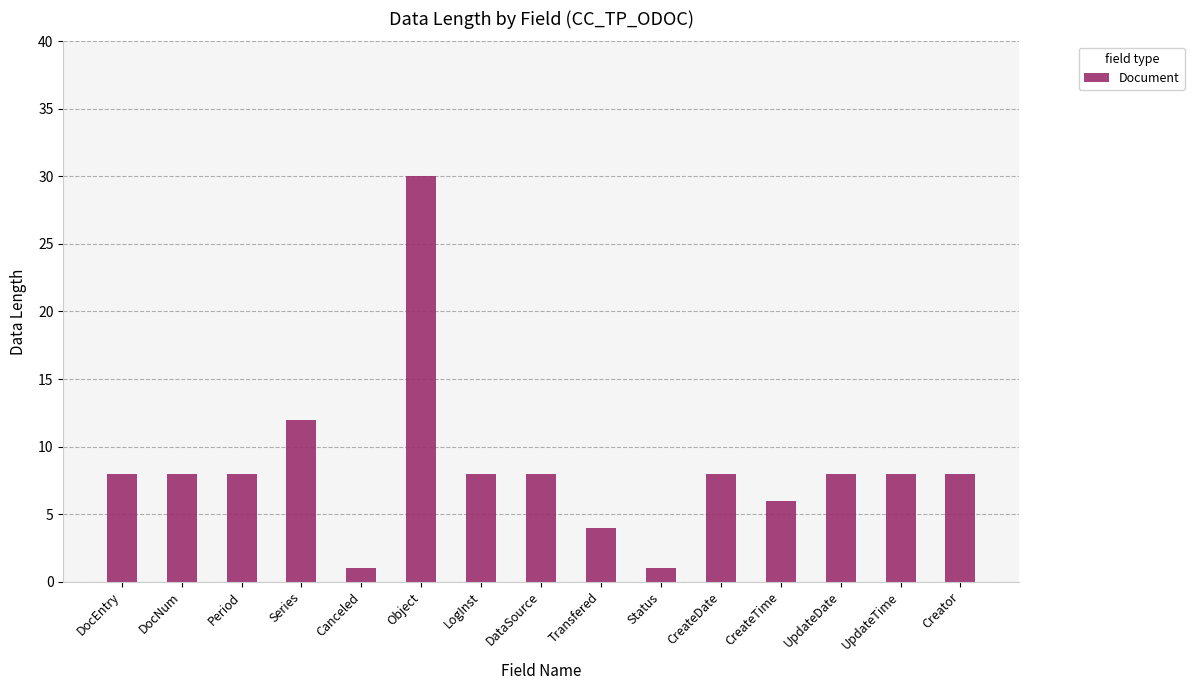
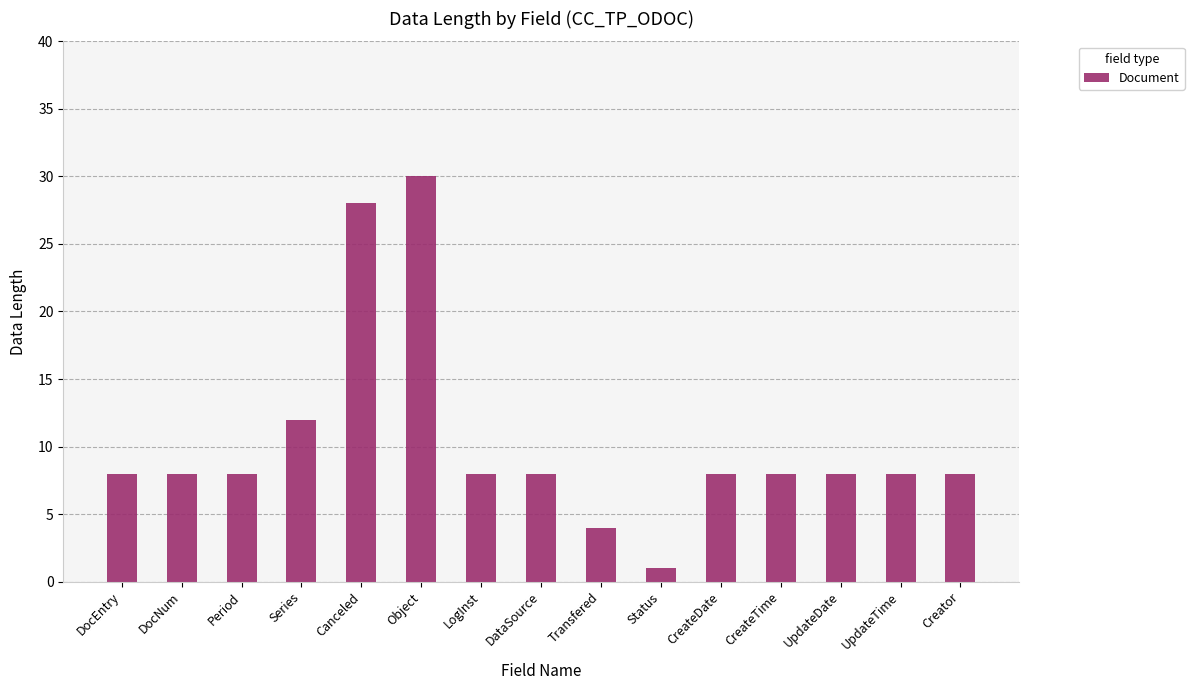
  {
    "DocEntry": 8,
    "DocNum": 8,
    "Period": 8,
    "Series": 12,
-   "Canceled": 1,
+   "Canceled": 28,
    "Object": 30,
    "LogInst": 8,
    "DataSource": 8,
    "Transfered": 4,
    "Status": 1,
    "CreateDate": 8,
-   "CreateTime": 6,
+   "CreateTime": 8,
    "UpdateDate": 8,
    "UpdateTime": 8,
    "Creator": 8
  }
